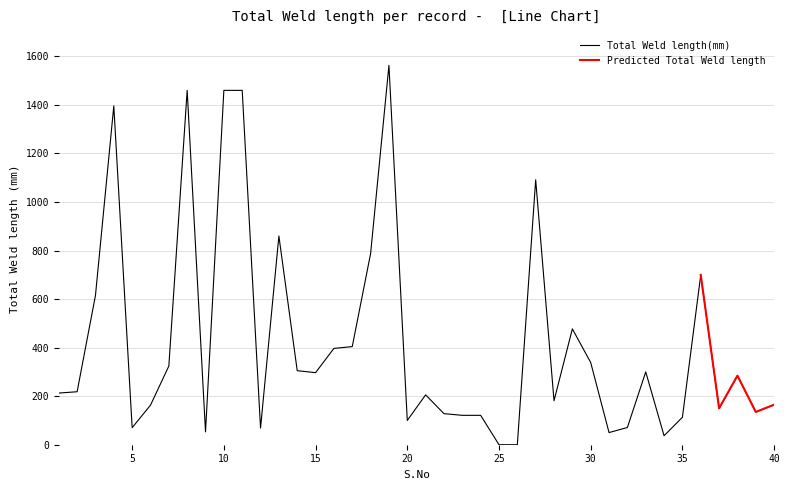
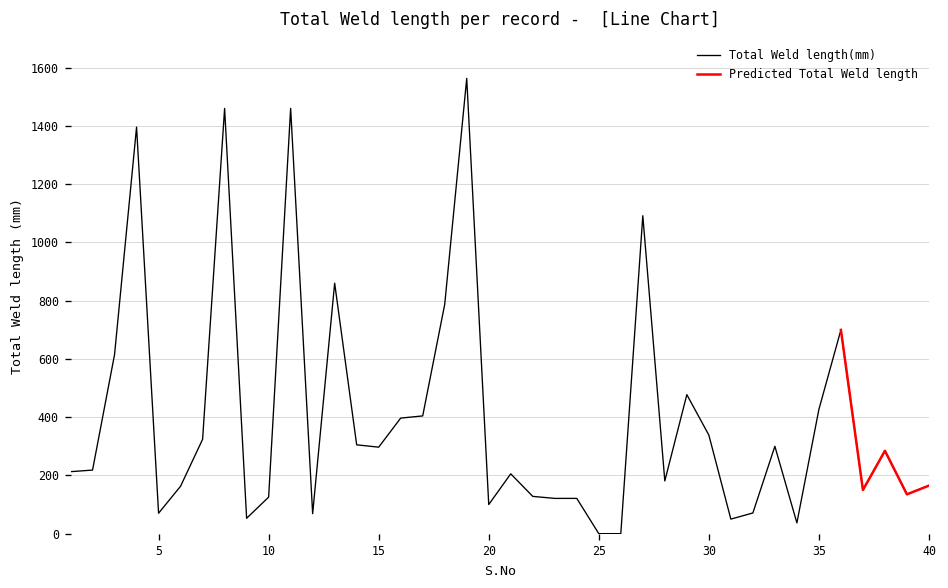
  {
    "Total Weld length(mm)": {
      "5": 70,
-     "10": 1460,
+     "10": 130,
      "15": 300,
      "20": 100,
      "25": 0,
      "30": 340,
-     "35": 110
+     "35": 430
    }
  }
